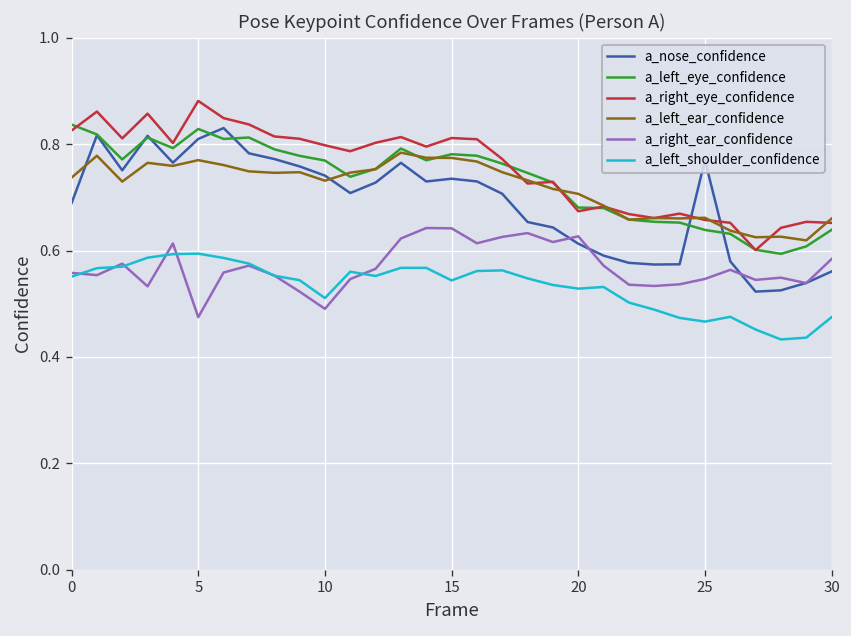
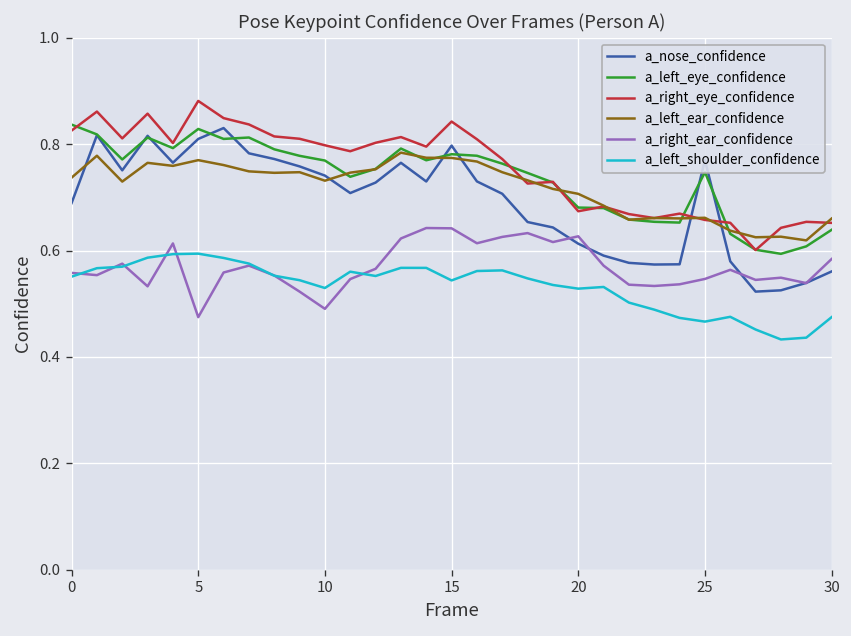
  {
    "a_nose_confidence": {
      "0": 0.69,
      "5": 0.81,
      "10": 0.74,
-     "15": 0.74,
+     "15": 0.80,
      "20": 0.61,
      "30": 0.56
    },
    "a_left_eye_confidence": {
      "0": 0.84,
      "5": 0.83,
      "10": 0.77,
      "15": 0.78,
      "20": 0.68,
-     "25": 0.64,
+     "25": 0.75,
      "30": 0.64
    },
    "a_right_eye_confidence": {
      "0": 0.83,
      "5": 0.88,
      "10": 0.80,
-     "15": 0.81,
+     "15": 0.84,
      "20": 0.67,
      "30": 0.65
    },
    "a_left_ear_confidence": {
      "0": 0.74,
      "5": 0.77,
      "10": 0.73,
      "15": 0.77,
      "20": 0.71,
      "30": 0.66
    },
    "a_right_ear_confidence": {
      "0": 0.56,
      "5": 0.47,
      "10": 0.49,
      "15": 0.64,
      "20": 0.63,
      "25": 0.55,
      "30": 0.58
    },
    "a_left_shoulder_confidence": {
      "0": 0.55,
      "5": 0.59,
-     "10": 0.51,
+     "10": 0.53,
      "15": 0.54,
      "20": 0.53,
      "25": 0.47,
      "30": 0.47
    }
  }
